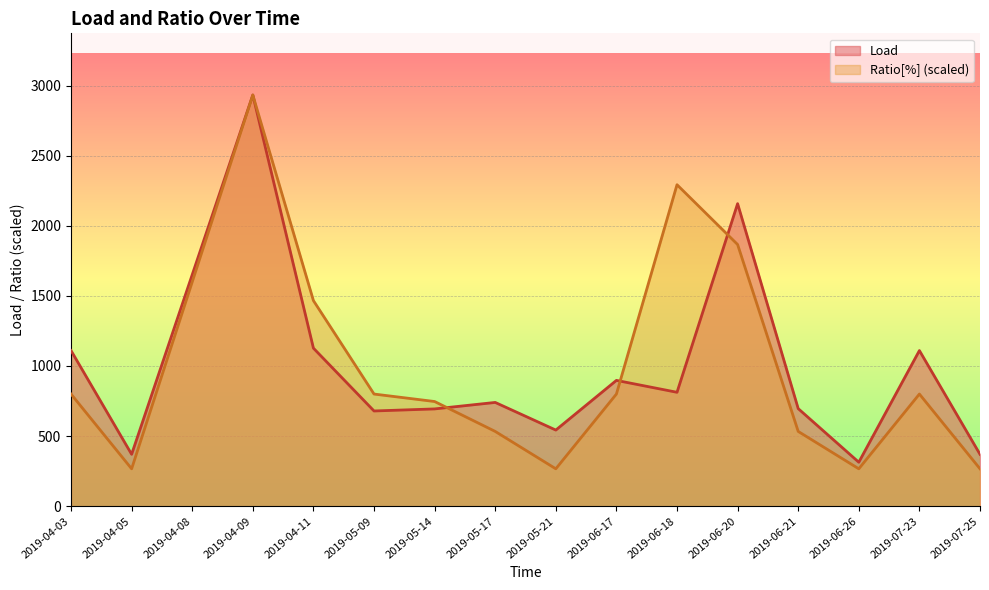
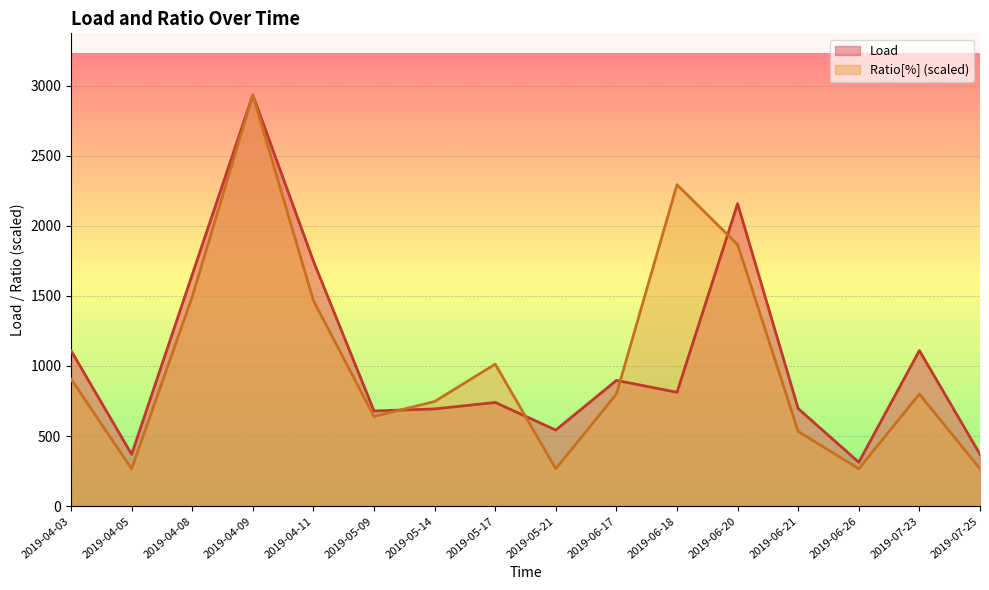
  {
    "Load": {
      "2019-04-03": 1110,
      "2019-04-05": 370,
      "2019-04-08": 1650,
-     "2019-04-11": 1130,
+     "2019-04-11": 1750,
      "2019-05-09": 680,
      "2019-05-14": 690,
      "2019-05-17": 740,
      "2019-05-21": 540,
      "2019-06-17": 900,
      "2019-06-18": 810,
      "2019-06-20": 2160,
      "2019-06-21": 700,
      "2019-06-26": 310,
      "2019-07-23": 1110,
      "2019-07-25": 370
    },
    "Ratio[%] (scaled)": {
-     "2019-04-03": 800,
+     "2019-04-03": 910,
      "2019-04-05": 270,
-     "2019-04-08": 1600,
+     "2019-04-08": 1490,
      "2019-04-11": 1470,
-     "2019-05-09": 800,
+     "2019-05-09": 640,
      "2019-05-14": 750,
-     "2019-05-17": 530,
+     "2019-05-17": 1010,
      "2019-05-21": 270,
      "2019-06-17": 800,
      "2019-06-18": 2290,
      "2019-06-20": 1870,
      "2019-06-21": 530,
      "2019-06-26": 270,
      "2019-07-23": 800,
      "2019-07-25": 270
    }
  }
